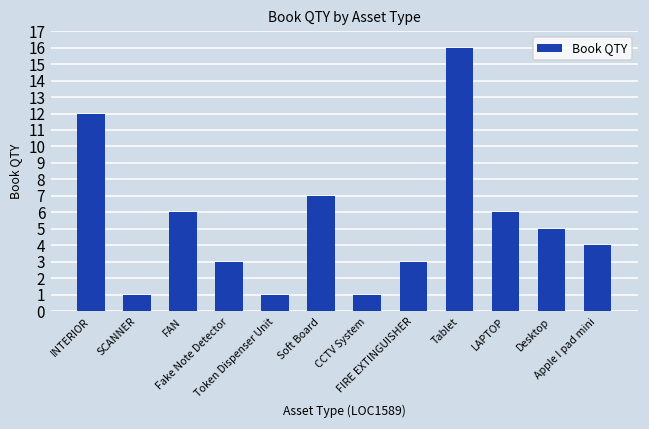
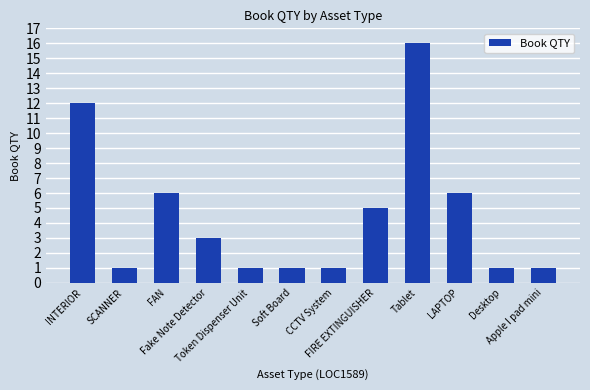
  {
    "INTERIOR": 12,
    "SCANNER": 1,
    "FAN": 6,
    "Fake Note Detector": 3,
    "Token Dispenser Unit": 1,
-   "Soft Board": 7,
+   "Soft Board": 1,
    "CCTV System": 1,
-   "FIRE EXTINGUISHER": 3,
+   "FIRE EXTINGUISHER": 5,
    "Tablet": 16,
    "LAPTOP": 6,
-   "Desktop": 5,
-   "Apple I pad mini": 4
+   "Desktop": 1,
+   "Apple I pad mini": 1
  }
